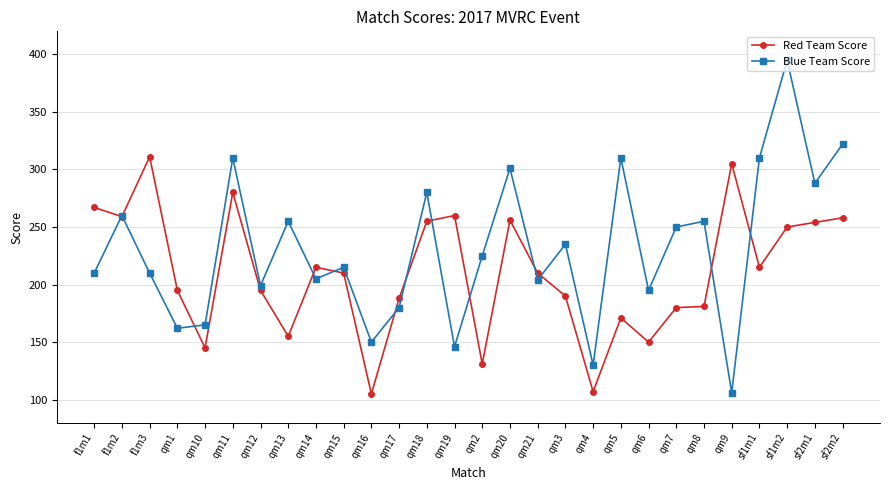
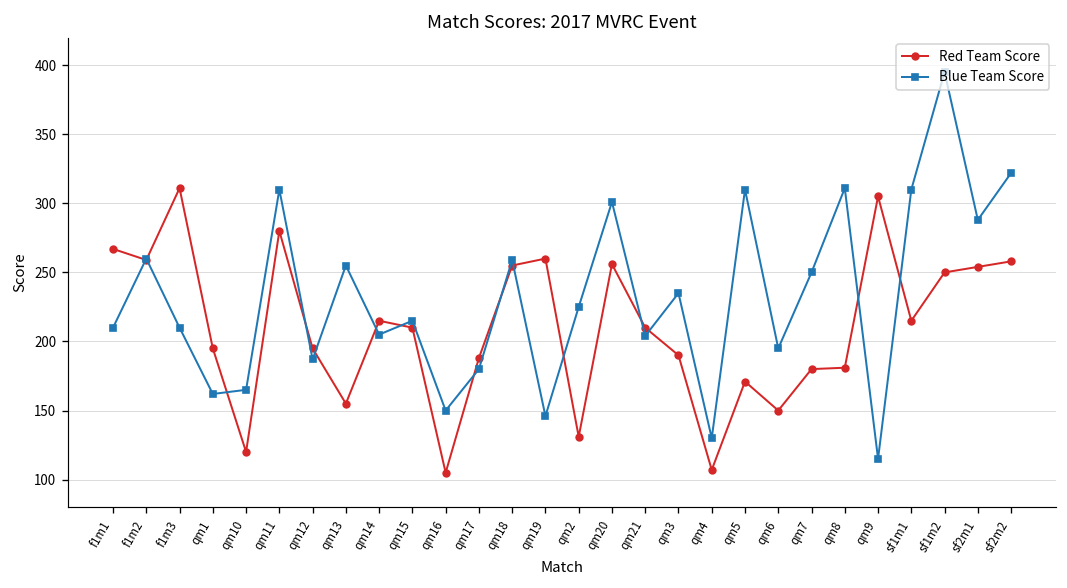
  {
    "Red Team Score": {
      "f1m1": 267,
      "f1m3": 311,
      "qm1": 195,
-     "qm10": 145,
+     "qm10": 120,
      "qm11": 280,
      "qm12": 195,
      "qm13": 155,
      "qm14": 215,
      "qm15": 210,
      "qm16": 105,
      "qm17": 188,
      "qm18": 255,
      "qm19": 260,
      "qm2": 131,
      "qm20": 256,
      "qm21": 210,
      "qm3": 190,
      "qm4": 107,
      "qm5": 171,
      "qm6": 150,
      "qm7": 180,
      "qm8": 181,
      "qm9": 305,
      "sf1m1": 215,
      "sf1m2": 250,
      "sf2m1": 254,
      "sf2m2": 258
    },
    "Blue Team Score": {
      "f1m1": 210,
      "f1m3": 210,
      "qm1": 162,
      "qm10": 165,
      "qm11": 310,
-     "qm12": 199,
+     "qm12": 187,
      "qm13": 255,
      "qm14": 205,
      "qm15": 215,
      "qm16": 150,
      "qm17": 180,
-     "qm18": 280,
+     "qm18": 259,
      "qm19": 146,
      "qm2": 225,
      "qm20": 301,
      "qm21": 204,
      "qm3": 235,
      "qm4": 130,
      "qm5": 310,
      "qm6": 195,
      "qm7": 250,
-     "qm8": 255,
-     "qm9": 106,
+     "qm8": 311,
+     "qm9": 115,
      "sf1m1": 310,
      "sf2m1": 288,
      "sf2m2": 322
    }
  }
